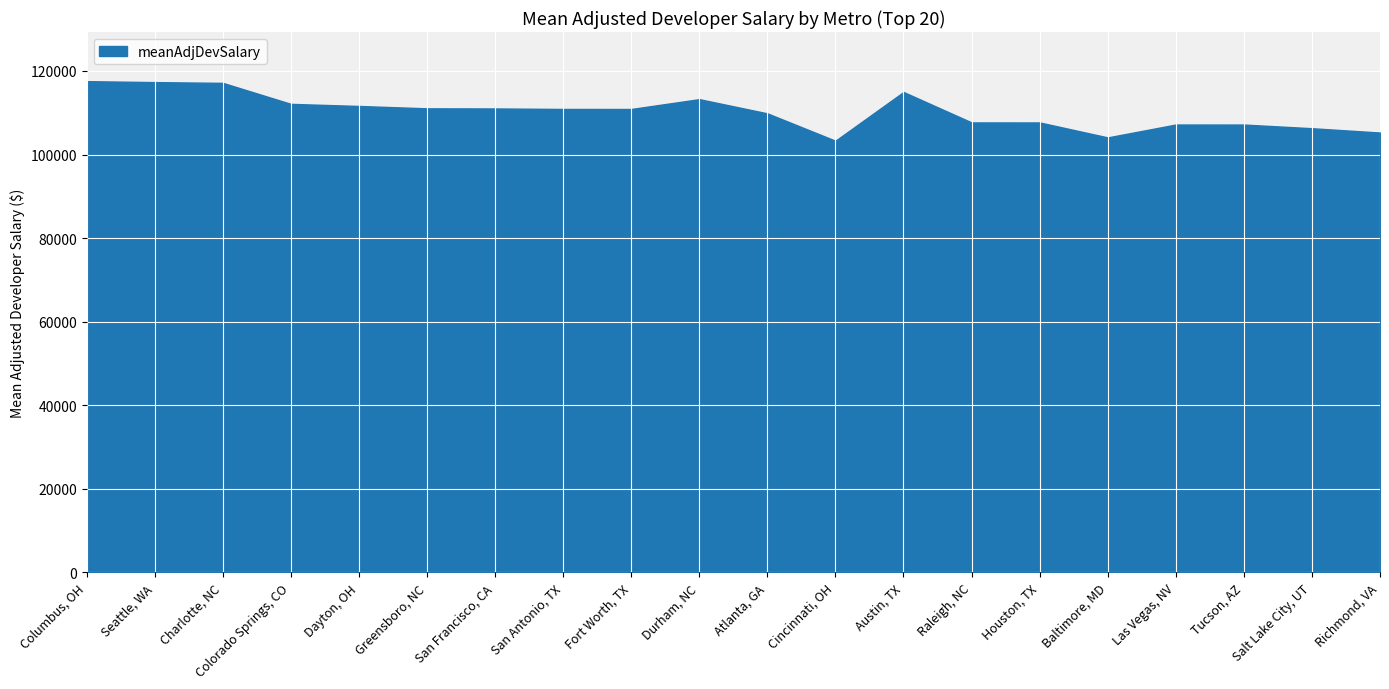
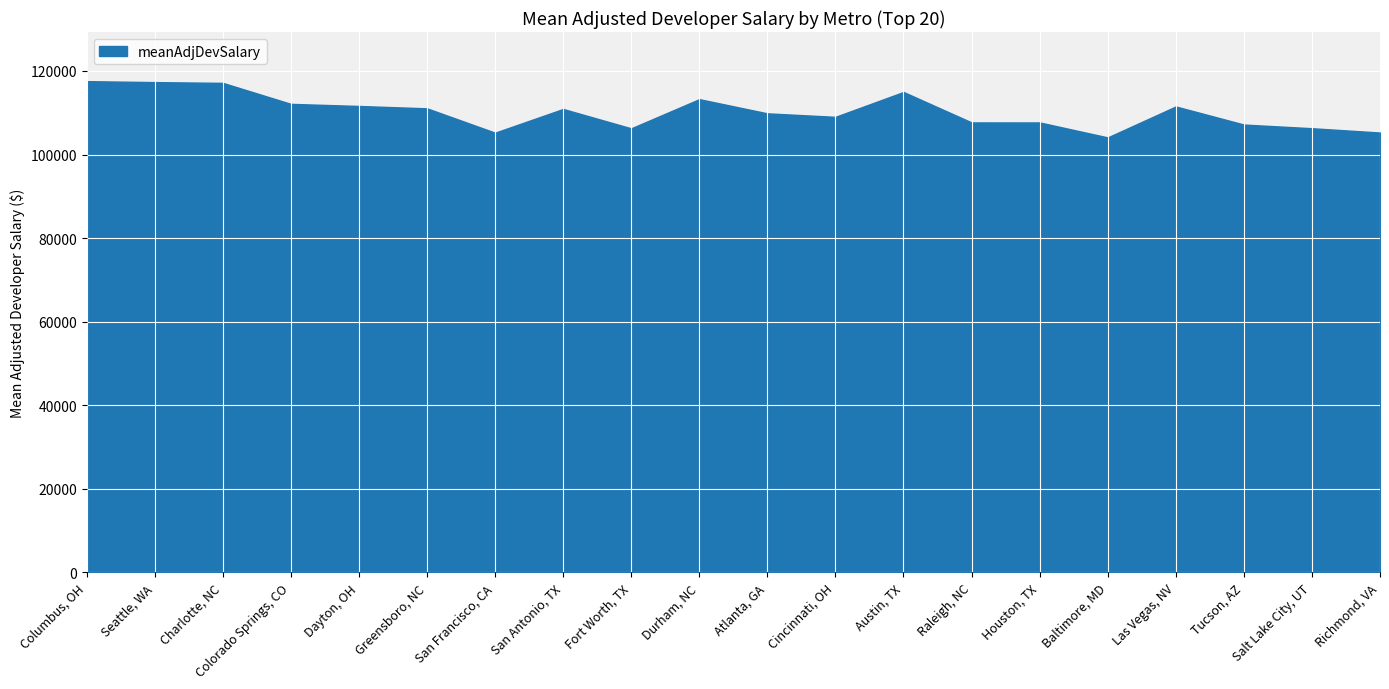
  {
    "Columbus, OH": 118000,
    "Seattle, WA": 117000,
    "Charlotte, NC": 117000,
    "Colorado Springs, CO": 112000,
    "Dayton, OH": 112000,
    "Greensboro, NC": 111000,
-   "San Francisco, CA": 111000,
+   "San Francisco, CA": 105000,
    "San Antonio, TX": 111000,
-   "Fort Worth, TX": 111000,
+   "Fort Worth, TX": 106000,
    "Durham, NC": 113000,
    "Atlanta, GA": 110000,
-   "Cincinnati, OH": 103000,
+   "Cincinnati, OH": 109000,
    "Austin, TX": 115000,
    "Raleigh, NC": 108000,
    "Houston, TX": 108000,
    "Baltimore, MD": 104000,
-   "Las Vegas, NV": 107000,
+   "Las Vegas, NV": 111000,
    "Tucson, AZ": 107000,
    "Salt Lake City, UT": 106000,
    "Richmond, VA": 105000
  }
